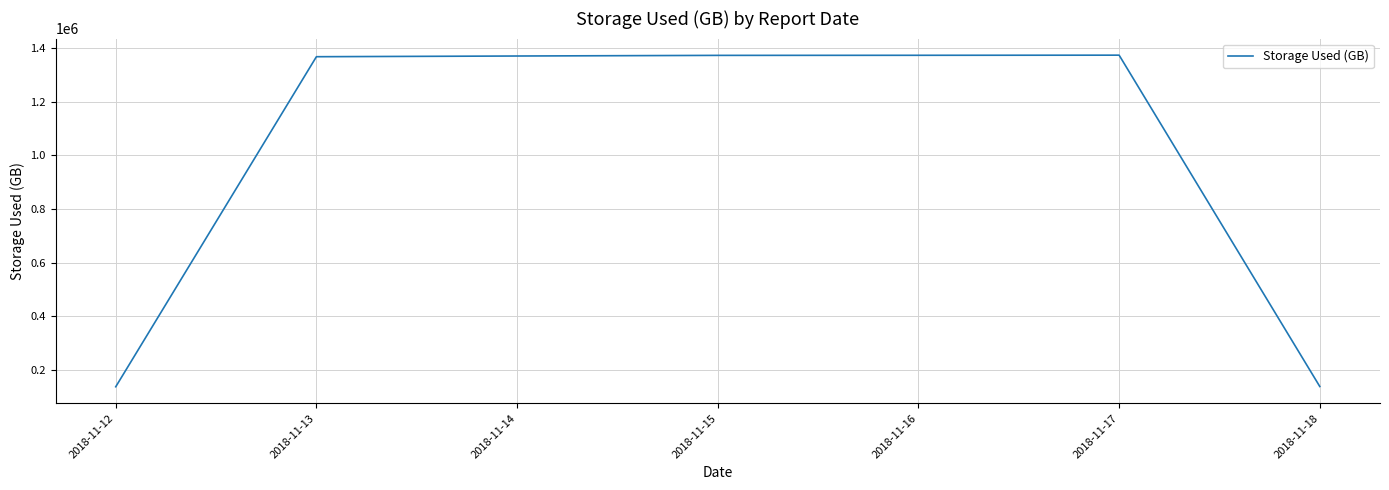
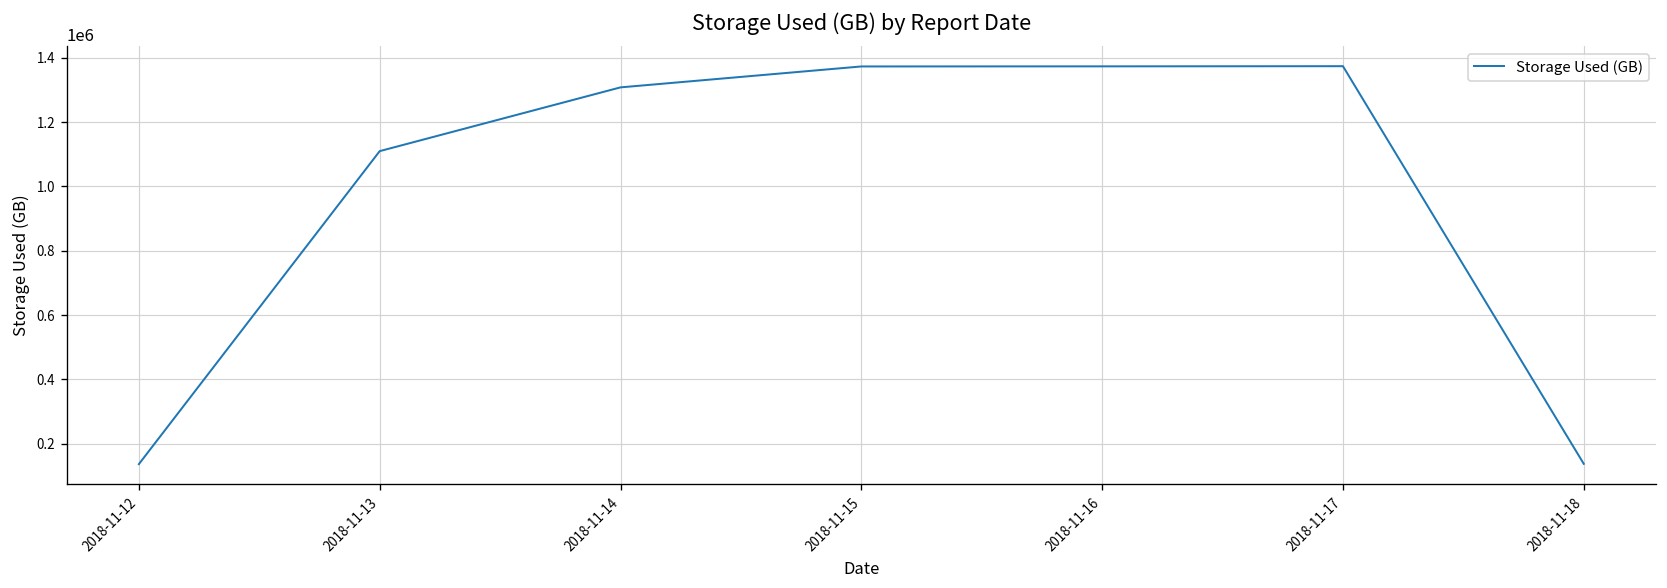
  {
    "2018-11-12": 140000,
-   "2018-11-13": 1370000,
-   "2018-11-14": 1370000,
+   "2018-11-13": 1110000,
+   "2018-11-14": 1310000,
    "2018-11-15": 1370000,
    "2018-11-16": 1370000,
    "2018-11-17": 1370000,
    "2018-11-18": 140000
  }
